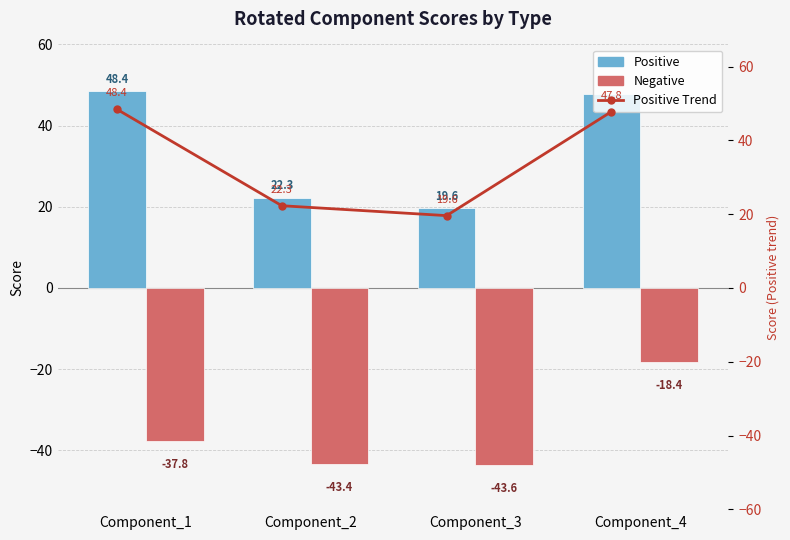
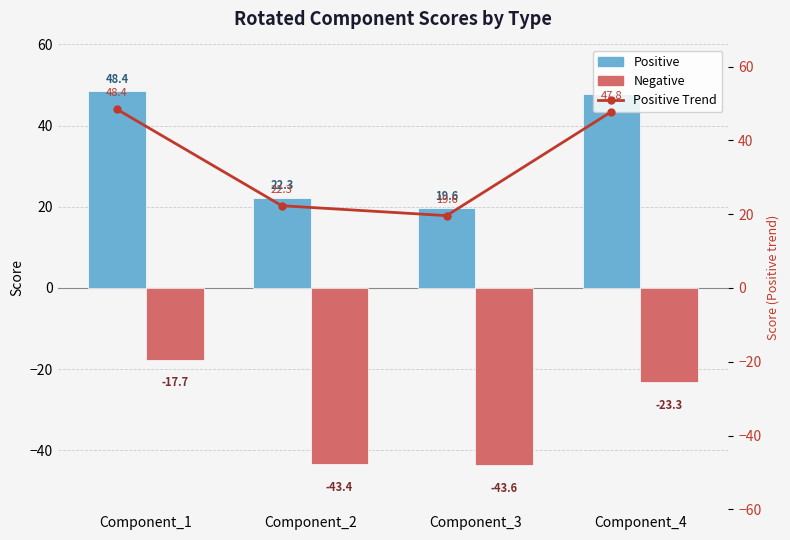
  {
    "Positive": {
      "Component_1": 48.4
    },
    "Negative": {
-     "Component_1": -37.8,
+     "Component_1": -17.7,
      "Component_2": -43.4,
      "Component_3": -43.6,
-     "Component_4": -18.4
+     "Component_4": -23.3
    }
  }
